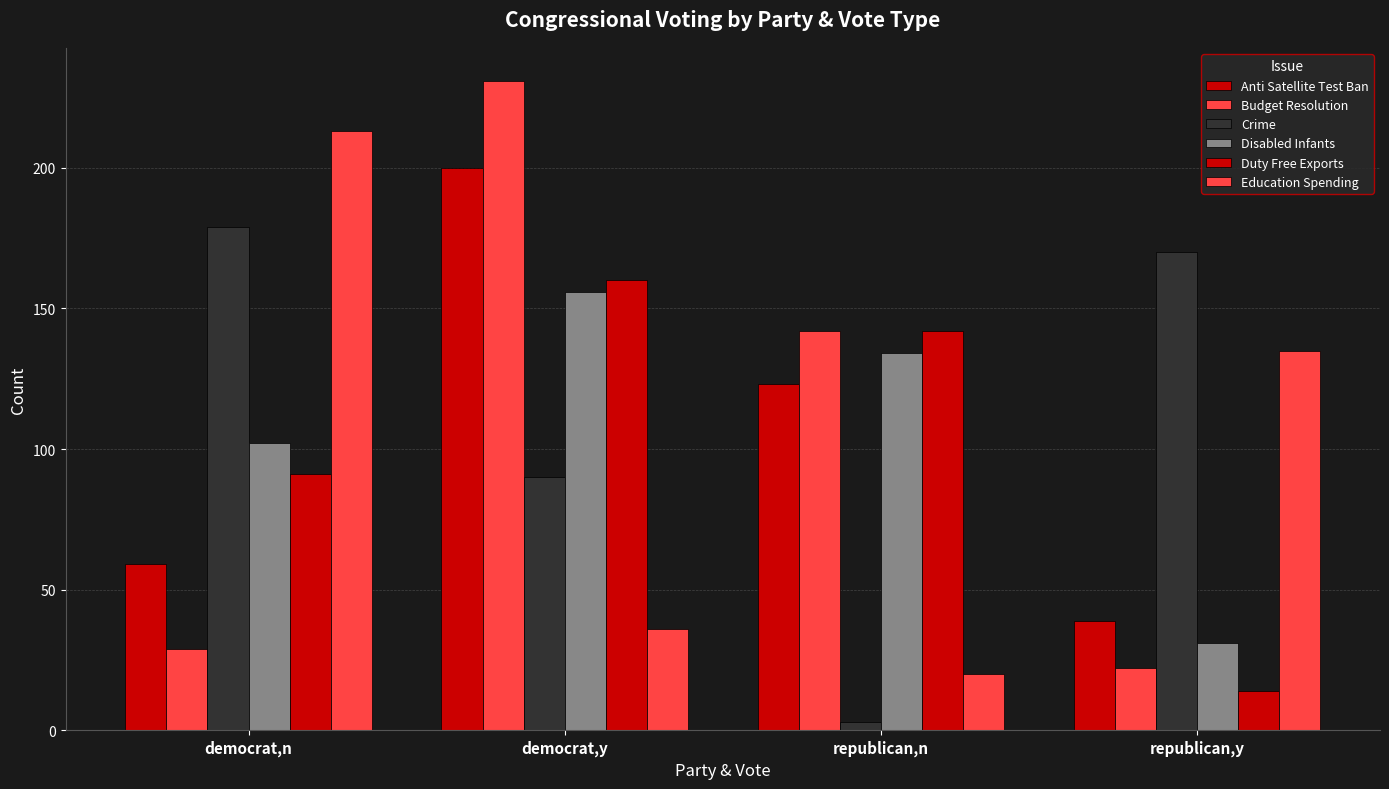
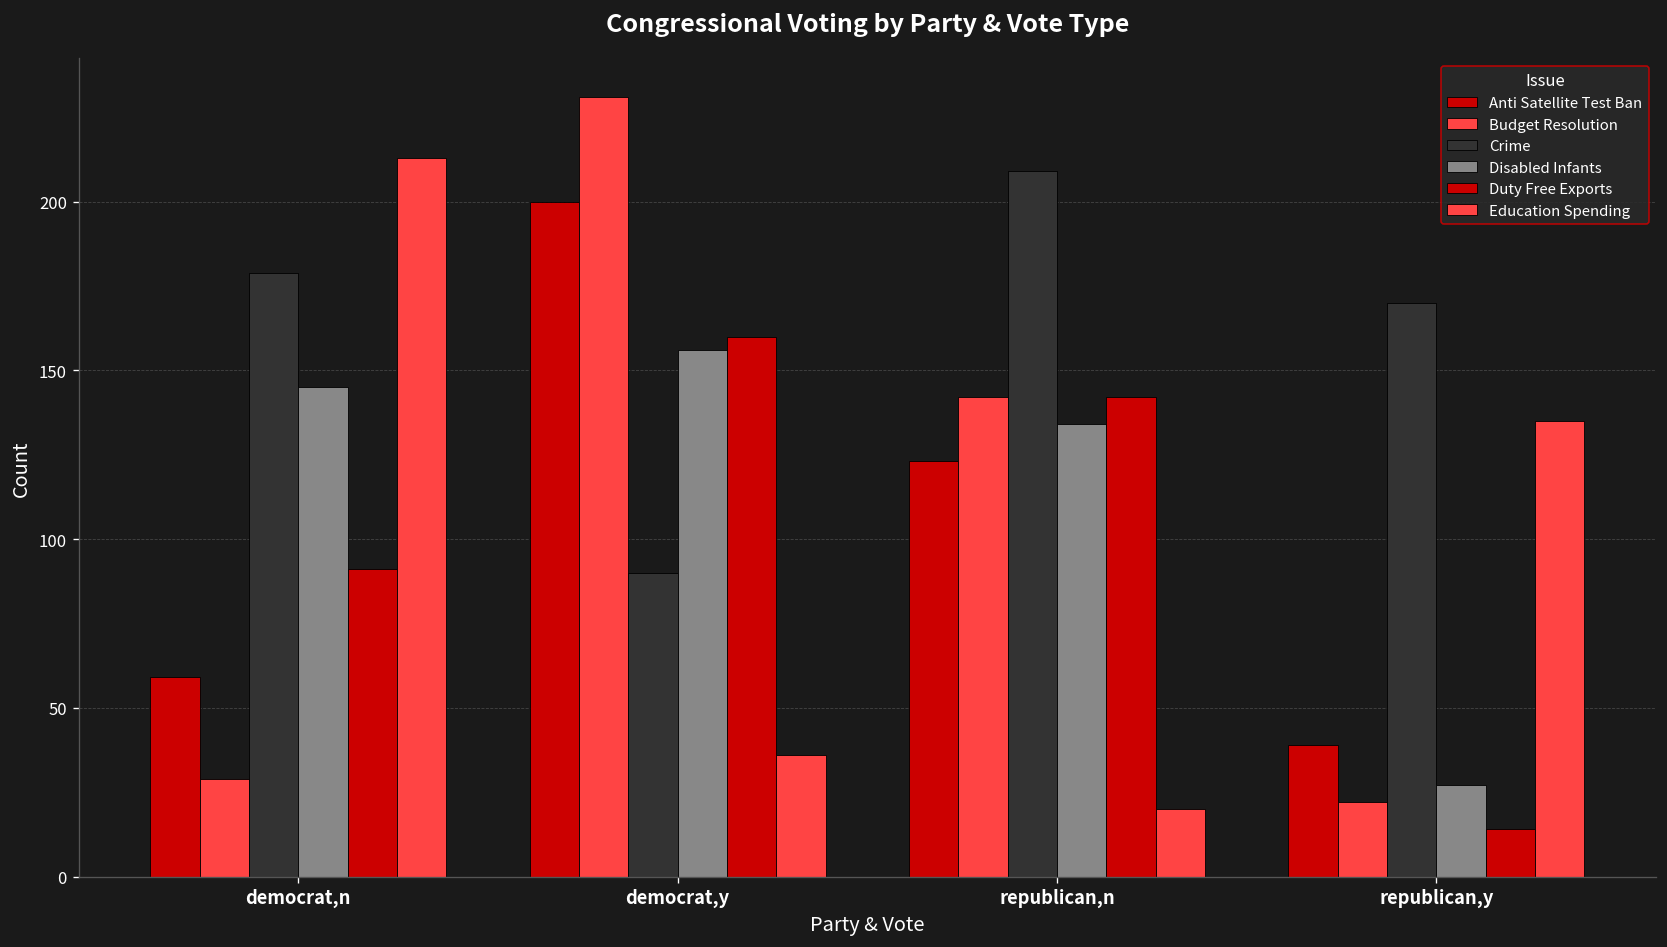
  {
    "Crime": {
      "democrat,n": 179,
      "democrat,y": 90,
-     "republican,n": 3,
+     "republican,n": 209,
      "republican,y": 170
    },
    "Disabled Infants": {
-     "democrat,n": 102,
+     "democrat,n": 145,
      "democrat,y": 156,
      "republican,n": 134,
-     "republican,y": 31
+     "republican,y": 27
    }
  }
